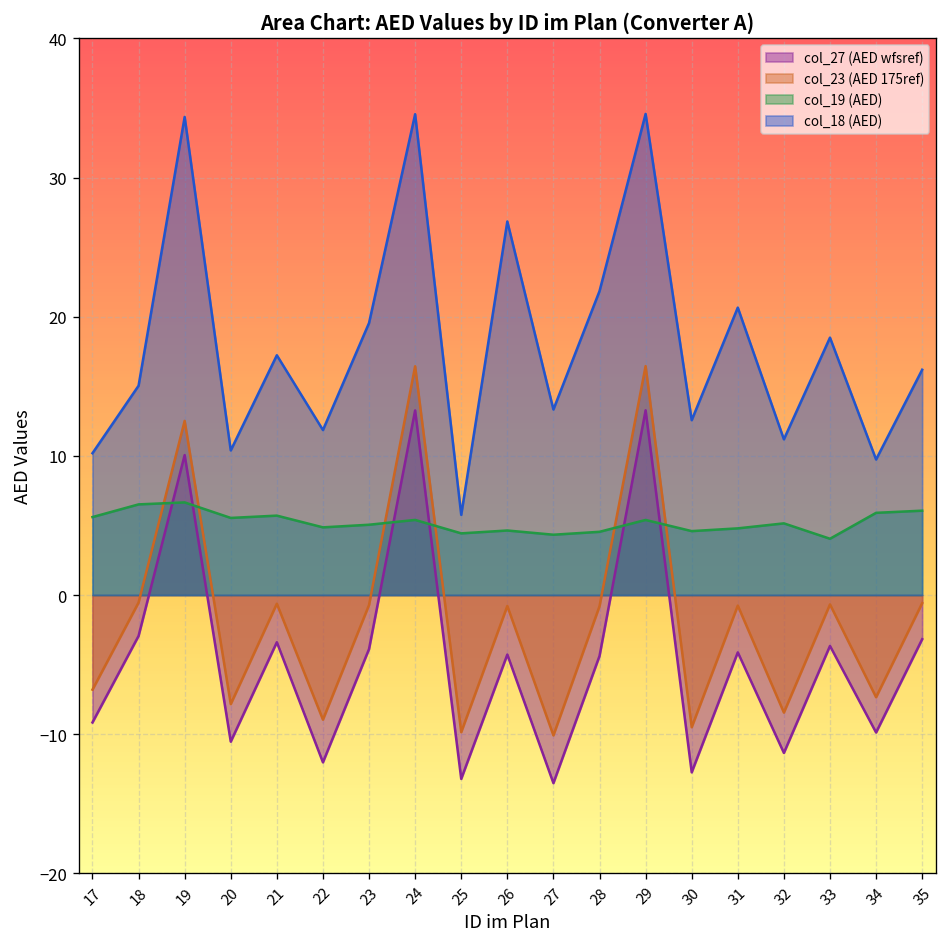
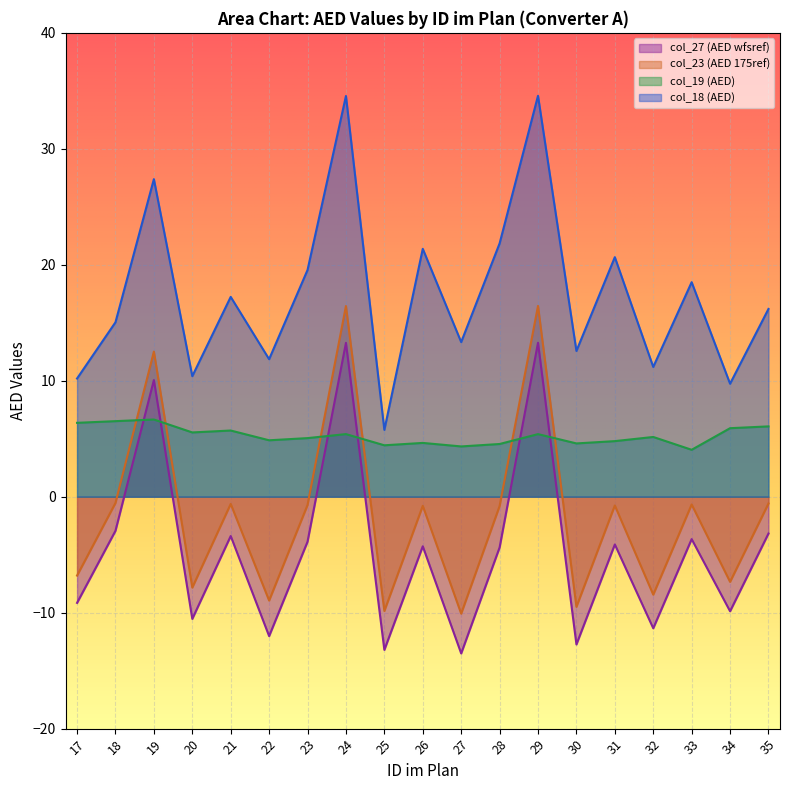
  {
    "col_19 (AED)": {
-     "17": 5.6,
+     "17": 6.4,
      "18": 6.5,
      "19": 6.7,
      "20": 5.5,
      "21": 5.7,
      "22": 4.9,
      "23": 5.1,
      "24": 5.4,
      "25": 4.4,
      "26": 4.6,
      "27": 4.3,
      "28": 4.5,
      "29": 5.4,
      "30": 4.6,
      "31": 4.8,
      "32": 5.2,
      "33": 4.0,
      "34": 5.9,
      "35": 6.1
    },
    "col_18 (AED)": {
      "17": 10.2,
      "18": 15.0,
-     "19": 34.4,
+     "19": 27.4,
      "20": 10.4,
      "21": 17.2,
      "22": 11.9,
      "23": 19.5,
      "24": 34.6,
      "25": 5.8,
-     "26": 26.8,
+     "26": 21.4,
      "27": 13.3,
      "28": 21.8,
      "29": 34.6,
      "30": 12.6,
      "31": 20.7,
      "32": 11.2,
      "33": 18.5,
      "34": 9.7,
      "35": 16.2
    }
  }
